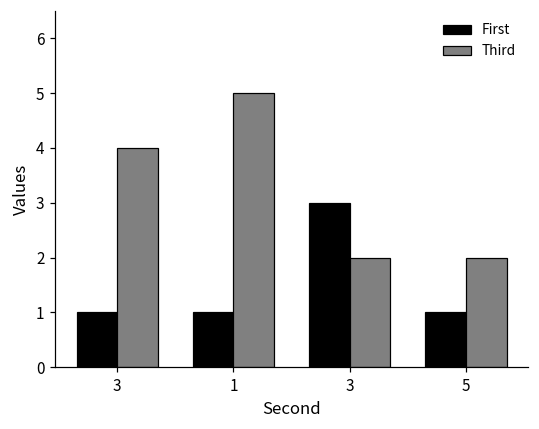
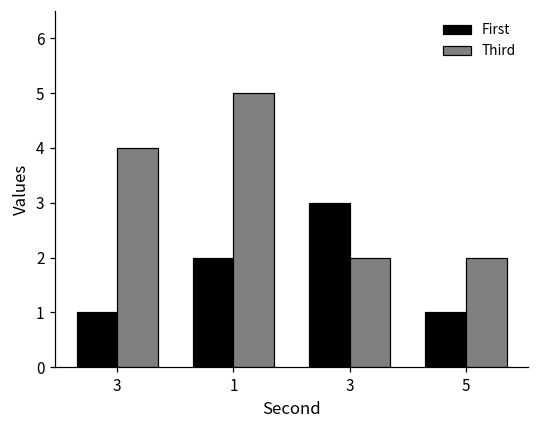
  {
    "First": {
-     "1": 1,
+     "1": 2,
      "5": 1
    },
    "Third": {
      "1": 5,
      "5": 2
    }
  }
